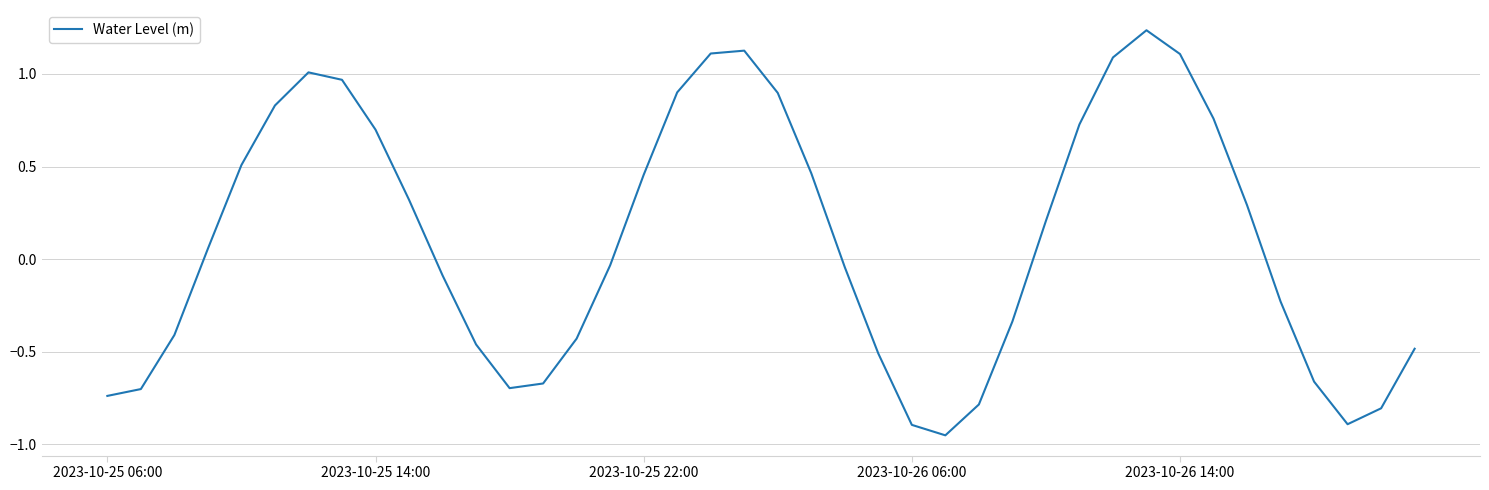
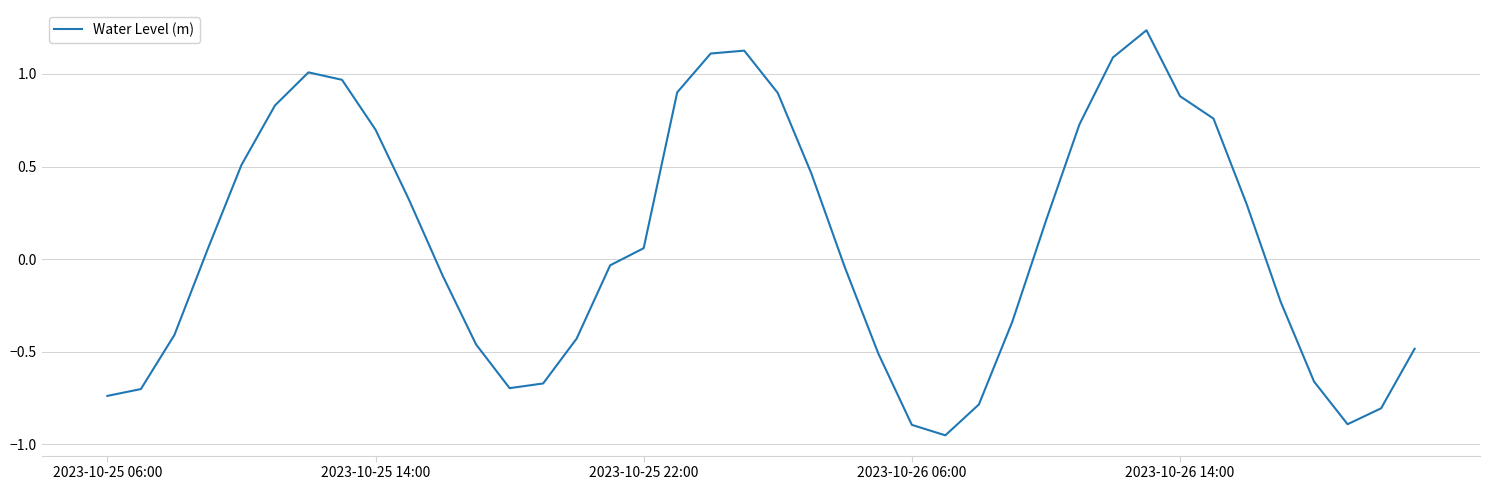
  {
    "2023-10-25 06:00": -0.74,
    "2023-10-25 14:00": 0.70,
-   "2023-10-25 22:00": 0.46,
+   "2023-10-25 22:00": 0.06,
    "2023-10-26 06:00": -0.90,
-   "2023-10-26 14:00": 1.11
+   "2023-10-26 14:00": 0.88
  }
